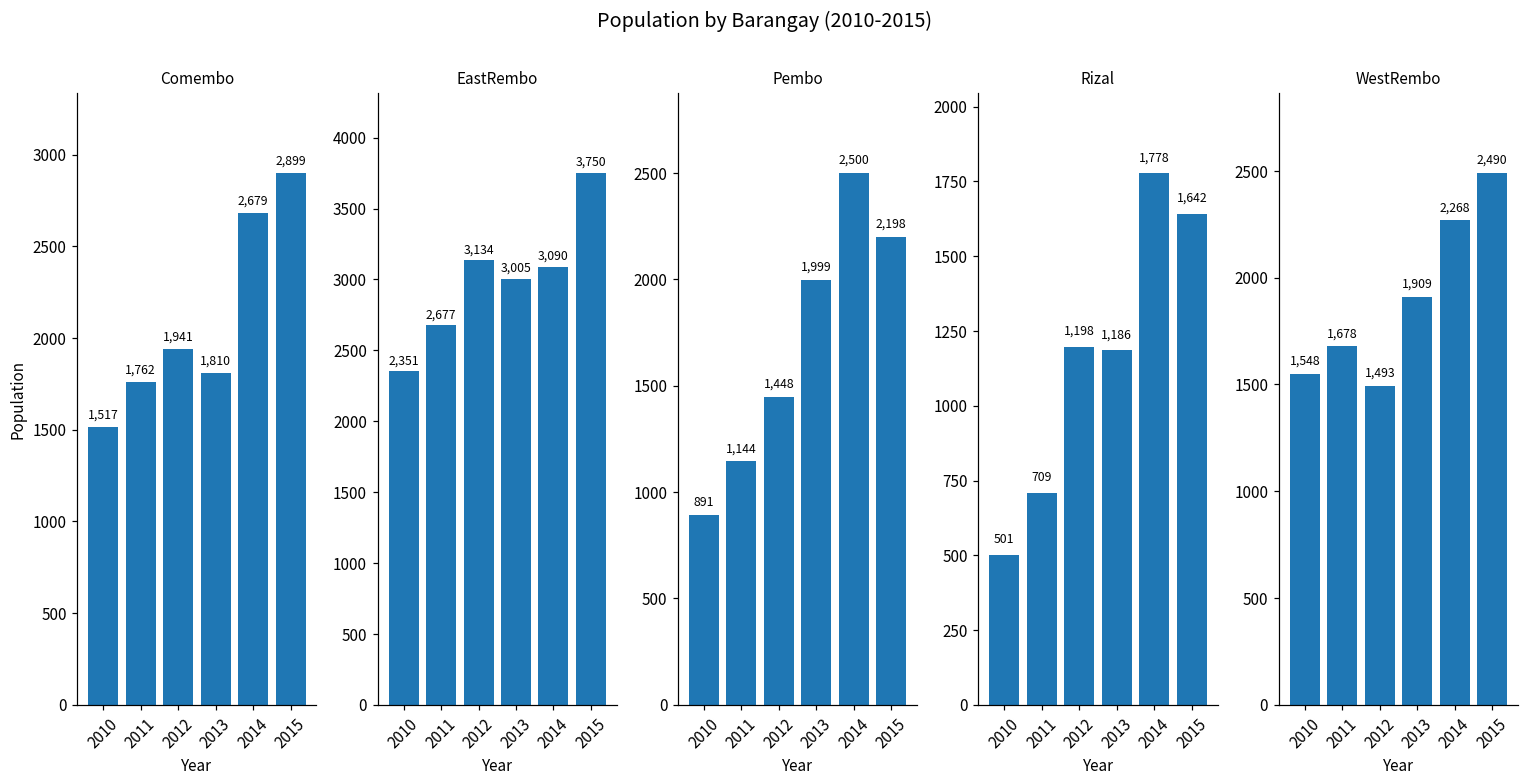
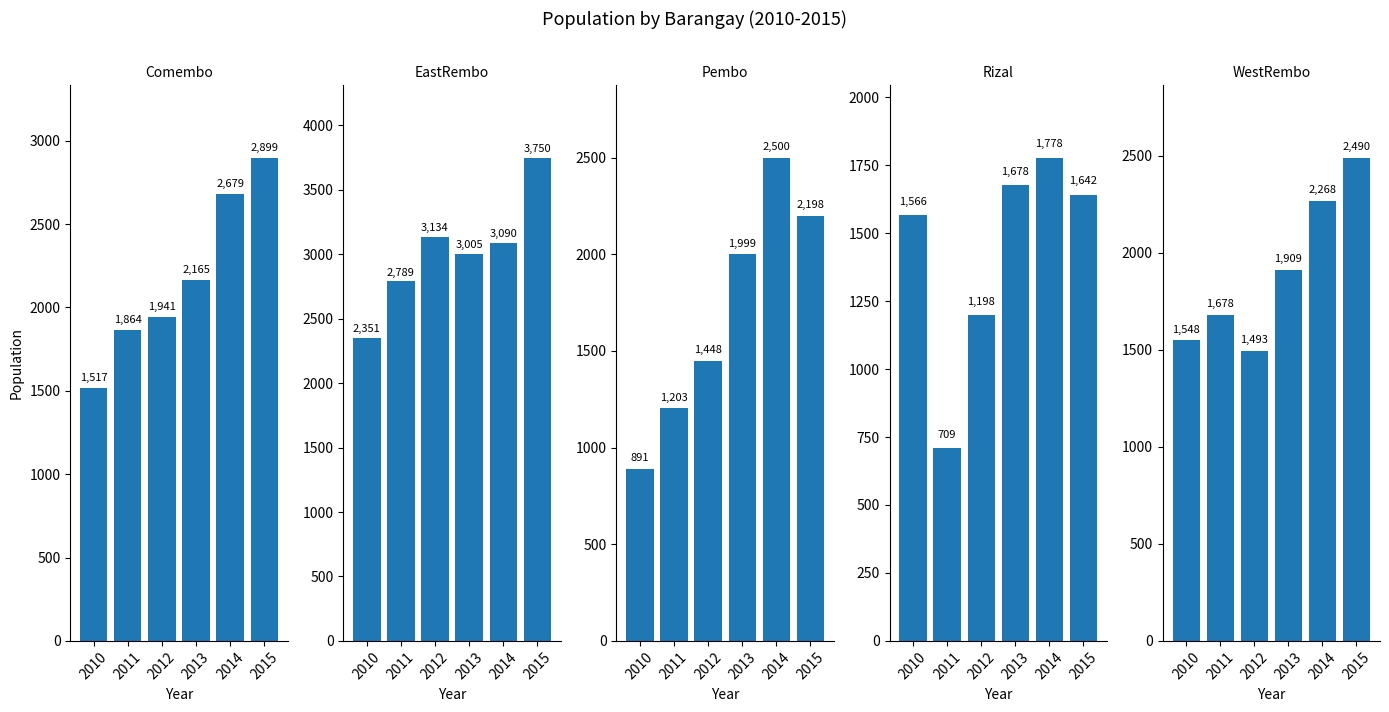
  {
    "Comembo": {
      "2010": "1,517",
-     "2011": "1,762",
+     "2011": "1,864",
      "2012": "1,941",
-     "2013": "1,810",
+     "2013": "2,165",
      "2014": "2,679",
      "2015": "2,899"
    },
    "EastRembo": {
      "2010": "2,351",
-     "2011": "2,677",
+     "2011": "2,789",
      "2012": "3,134",
      "2013": "3,005",
      "2014": "3,090",
      "2015": "3,750"
    },
    "Pembo": {
      "2010": "891",
-     "2011": "1,144",
+     "2011": "1,203",
      "2012": "1,448",
      "2013": "1,999",
      "2014": "2,500",
      "2015": "2,198"
    },
    "Rizal": {
-     "2010": "501",
+     "2010": "1,566",
      "2011": "709",
      "2012": "1,198",
-     "2013": "1,186",
+     "2013": "1,678",
      "2014": "1,778",
      "2015": "1,642"
    },
    "WestRembo": {
      "2010": "1,548",
      "2011": "1,678",
      "2012": "1,493",
      "2013": "1,909",
      "2014": "2,268",
      "2015": "2,490"
    }
  }
